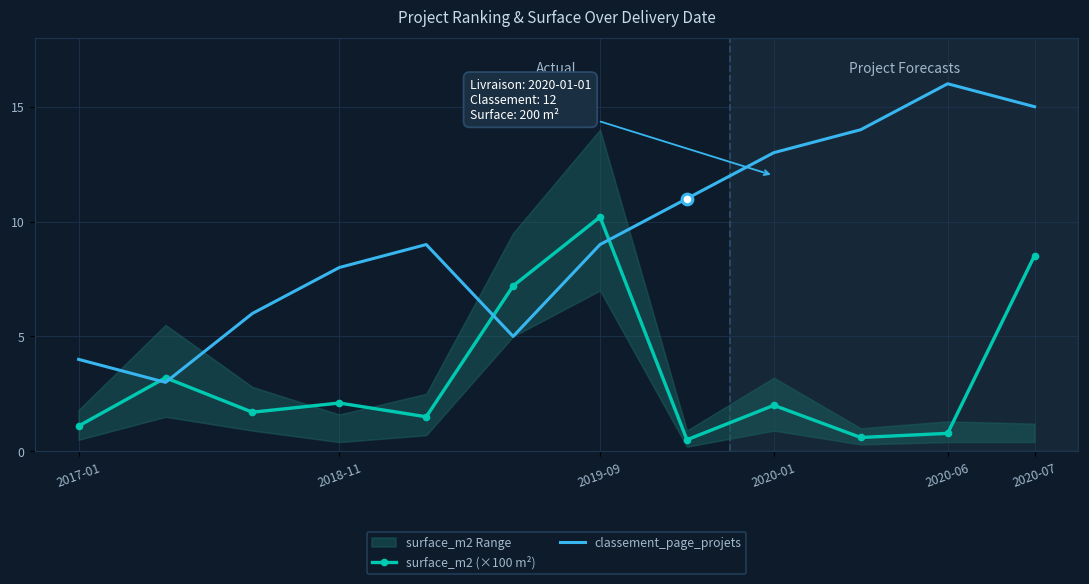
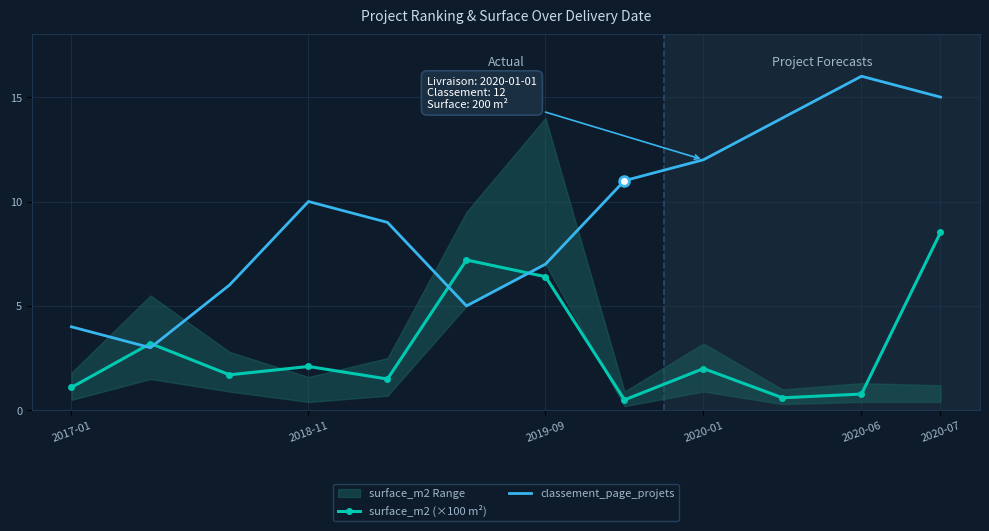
  {
    "surface_m2 (×100 m²)": {
      "2017-01": 1.1,
      "2018-11": 2.1,
-     "2019-09": 10.2,
+     "2019-09": 6.4,
      "2020-01": 2.0,
      "2020-06": 0.8,
      "2020-07": 8.5
    },
    "classement_page_projets": {
      "2017-01": 4,
-     "2018-11": 8,
-     "2019-09": 9,
-     "2020-01": 13,
+     "2018-11": 10,
+     "2019-09": 7,
+     "2020-01": 12,
      "2020-06": 16,
      "2020-07": 15
    }
  }
